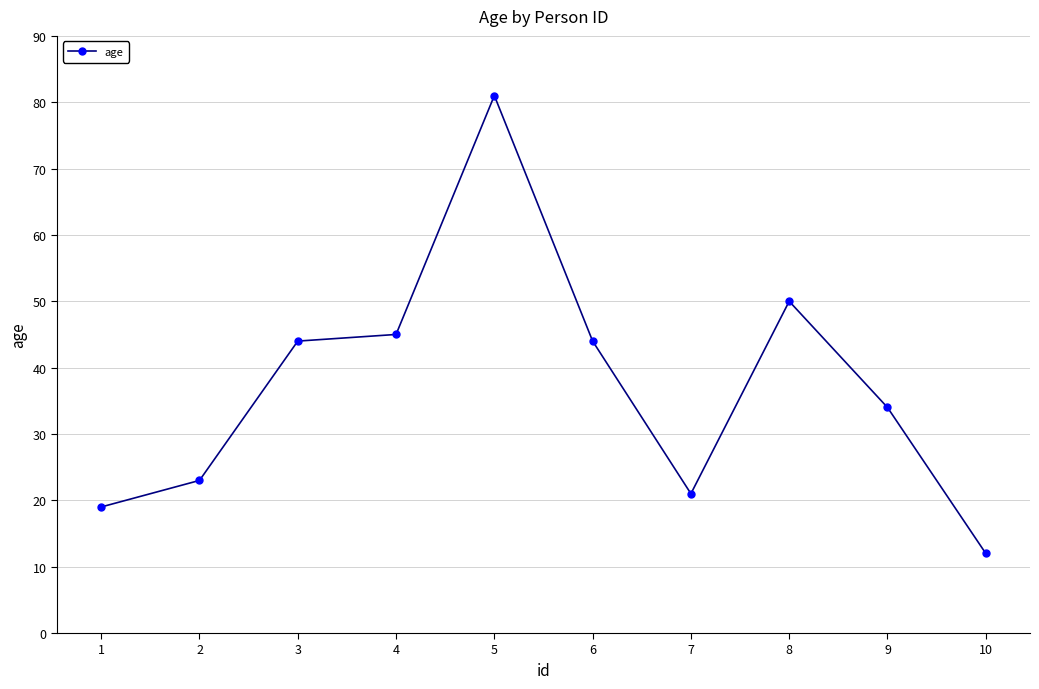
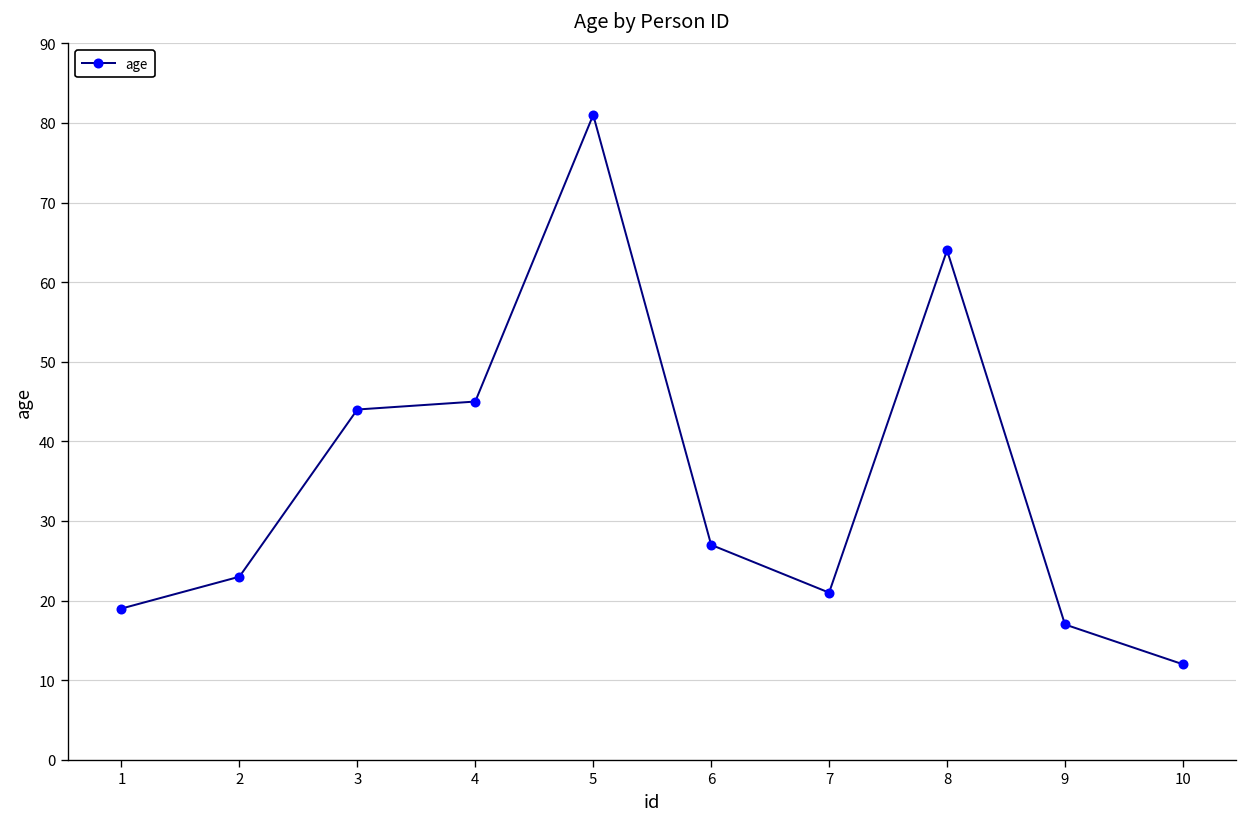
  {
    "1": 19,
    "2": 23,
    "3": 44,
    "4": 45,
    "5": 81,
-   "6": 44,
+   "6": 27,
    "7": 21,
-   "8": 50,
-   "9": 34,
+   "8": 64,
+   "9": 17,
    "10": 12
  }
